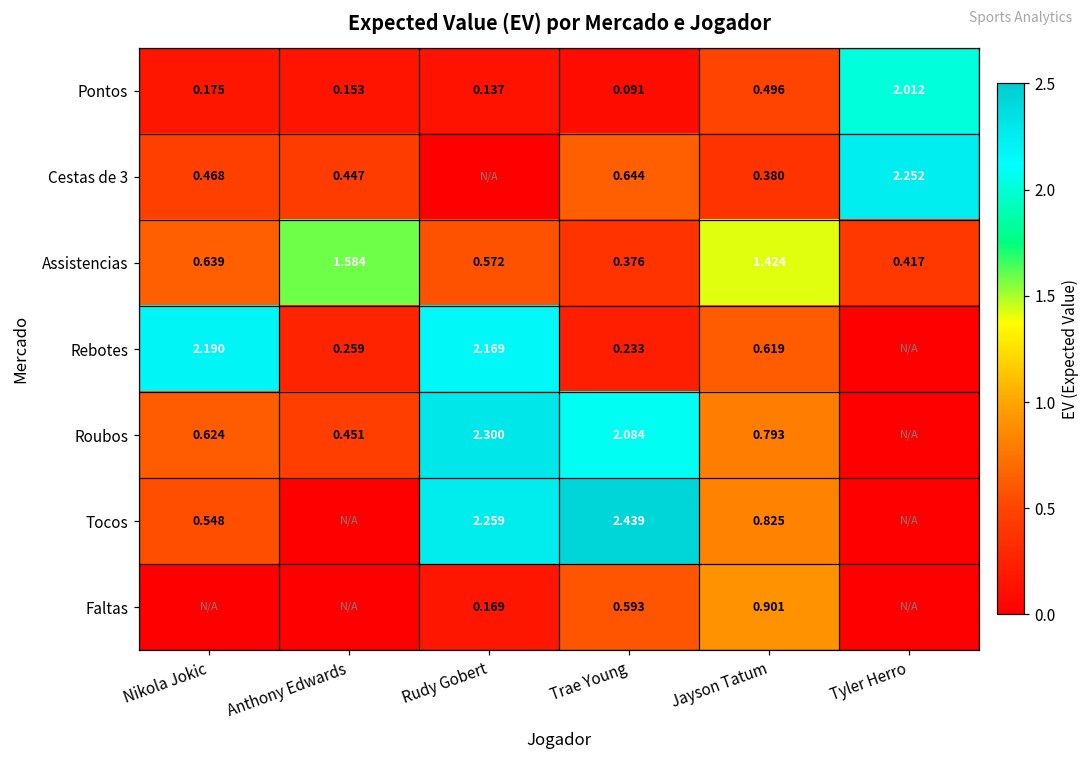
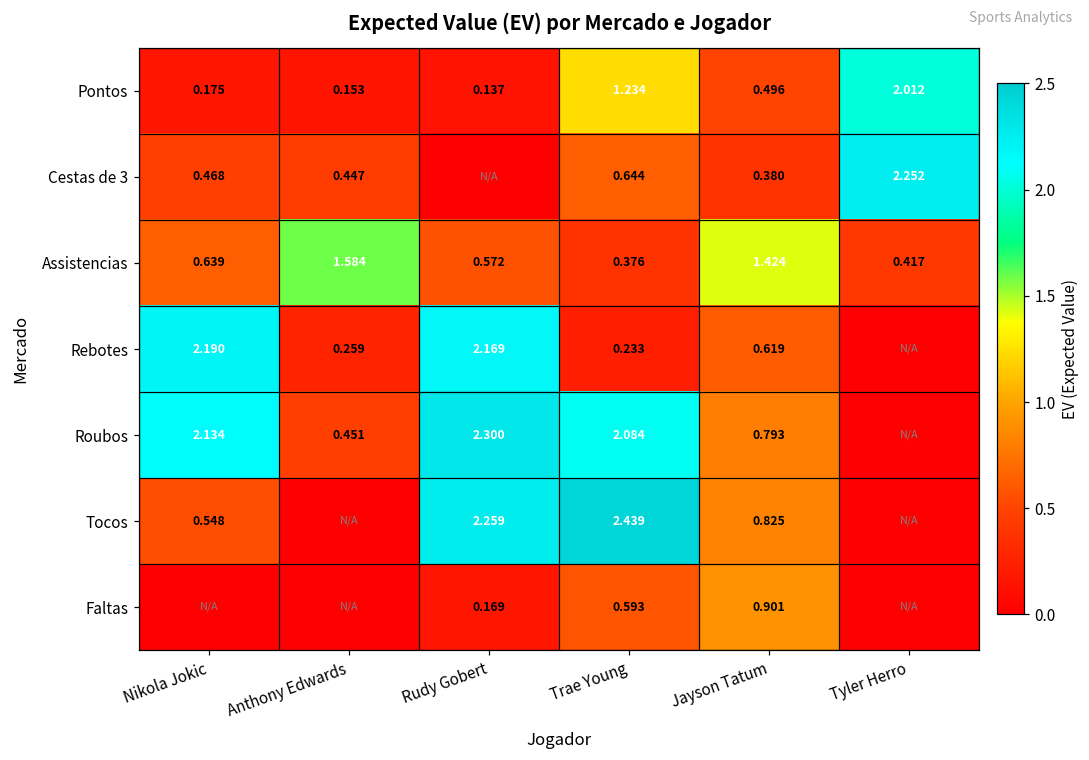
  {
    "Pontos": {
      "Nikola Jokic": 0.175,
      "Anthony Edwards": 0.153,
      "Rudy Gobert": 0.137,
-     "Trae Young": 0.091,
+     "Trae Young": 1.234,
      "Jayson Tatum": 0.496,
      "Tyler Herro": 2.012
    },
    "Cestas de 3": {
      "Nikola Jokic": 0.468,
      "Anthony Edwards": 0.447,
      "Trae Young": 0.644,
      "Jayson Tatum": 0.380,
      "Tyler Herro": 2.252
    },
    "Assistencias": {
      "Nikola Jokic": 0.639,
      "Anthony Edwards": 1.584,
      "Rudy Gobert": 0.572,
      "Trae Young": 0.376,
      "Jayson Tatum": 1.424,
      "Tyler Herro": 0.417
    },
    "Rebotes": {
      "Nikola Jokic": 2.190,
      "Anthony Edwards": 0.259,
      "Rudy Gobert": 2.169,
      "Trae Young": 0.233,
      "Jayson Tatum": 0.619
    },
    "Roubos": {
-     "Nikola Jokic": 0.624,
+     "Nikola Jokic": 2.134,
      "Anthony Edwards": 0.451,
      "Rudy Gobert": 2.300,
      "Trae Young": 2.084,
      "Jayson Tatum": 0.793
    },
    "Tocos": {
      "Nikola Jokic": 0.548,
      "Rudy Gobert": 2.259,
      "Trae Young": 2.439,
      "Jayson Tatum": 0.825
    },
    "Faltas": {
      "Rudy Gobert": 0.169,
      "Trae Young": 0.593,
      "Jayson Tatum": 0.901
    }
  }
